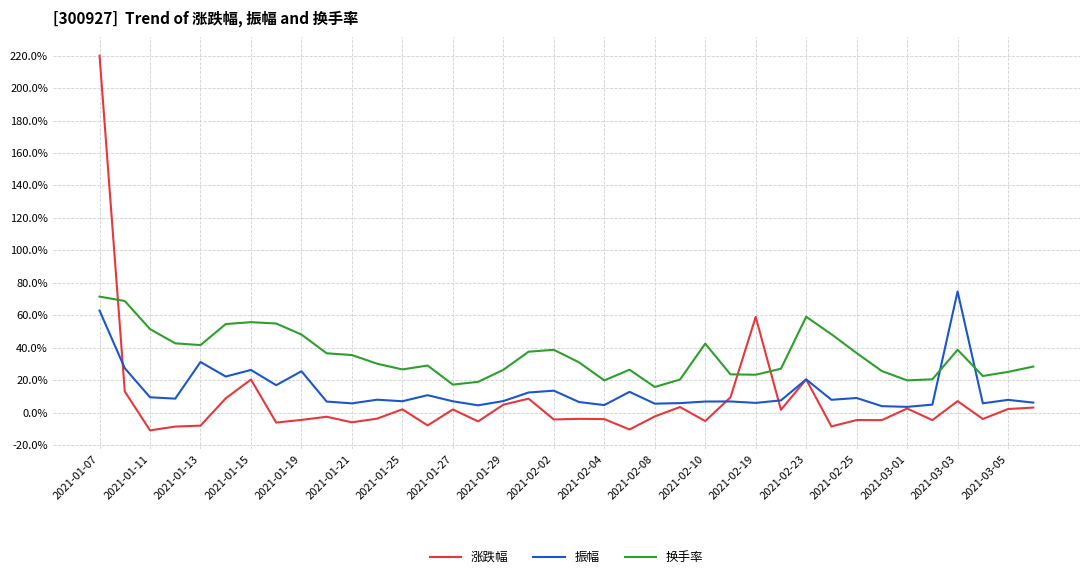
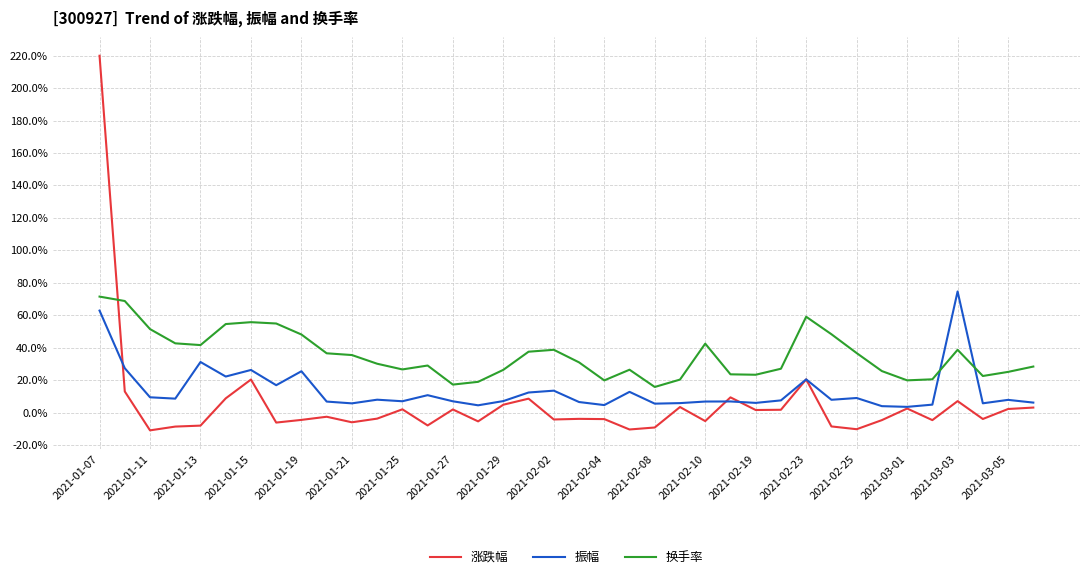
  {
    "涨跌幅": {
      "2021-01-07": "220%",
      "2021-01-11": "-11%",
      "2021-01-13": "-8%",
      "2021-01-15": "20%",
      "2021-01-19": "-4%",
      "2021-01-21": "-6%",
      "2021-01-25": "2%",
      "2021-01-27": "2%",
      "2021-01-29": "5%",
      "2021-02-02": "-4%",
      "2021-02-04": "-4%",
-     "2021-02-08": "-2%",
+     "2021-02-08": "-9%",
      "2021-02-10": "-5%",
-     "2021-02-19": "59%",
-     "2021-02-25": "-5%",
+     "2021-02-19": "2%",
+     "2021-02-25": "-10%",
      "2021-03-03": "7%",
      "2021-03-05": "2%"
    },
    "振幅": {
      "2021-01-07": "63%",
      "2021-01-11": "9%",
      "2021-01-13": "31%",
      "2021-01-15": "26%",
      "2021-01-19": "26%",
      "2021-01-21": "6%",
      "2021-01-25": "7%",
      "2021-01-27": "7%",
      "2021-01-29": "7%",
      "2021-02-02": "14%",
      "2021-02-04": "5%",
      "2021-02-08": "6%",
      "2021-02-10": "7%",
      "2021-02-19": "6%",
      "2021-02-25": "9%",
      "2021-03-03": "75%",
      "2021-03-05": "8%"
    },
    "换手率": {
      "2021-01-07": "71%",
      "2021-01-11": "51%",
      "2021-01-13": "42%",
      "2021-01-15": "56%",
      "2021-01-19": "48%",
      "2021-01-21": "35%",
      "2021-01-25": "27%",
      "2021-01-27": "17%",
      "2021-01-29": "26%",
      "2021-02-02": "39%",
      "2021-02-04": "20%",
      "2021-02-08": "16%",
      "2021-02-10": "43%",
      "2021-02-19": "23%",
      "2021-02-23": "59%",
      "2021-02-25": "37%",
      "2021-03-01": "20%",
      "2021-03-03": "39%",
      "2021-03-05": "25%"
    }
  }
